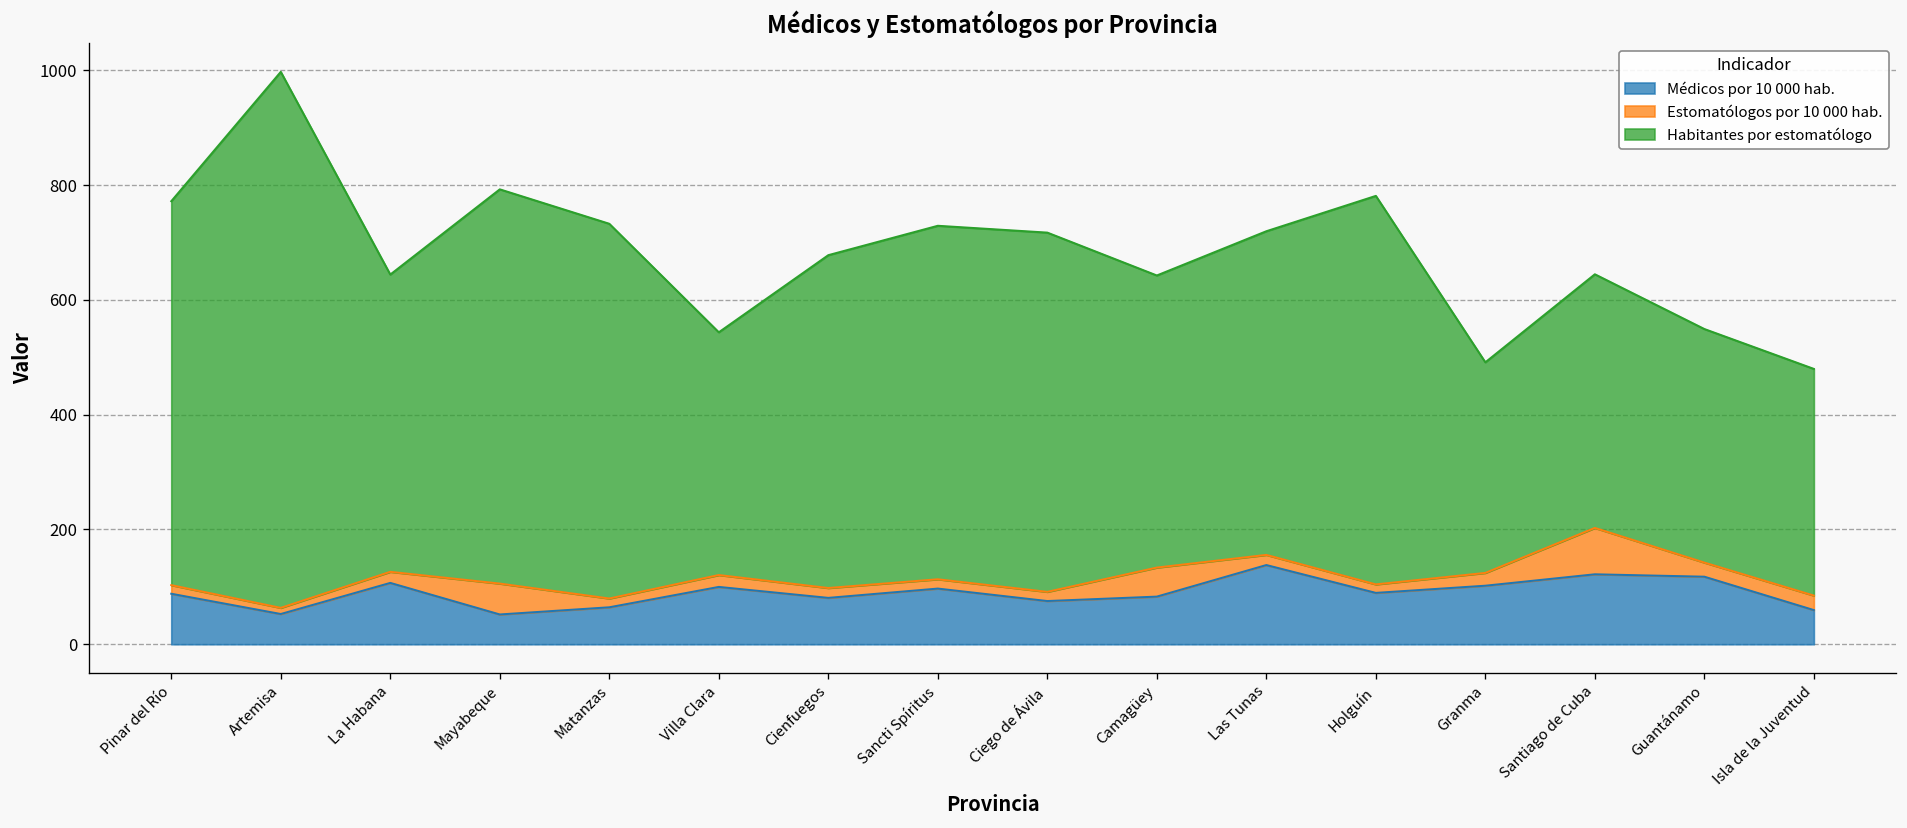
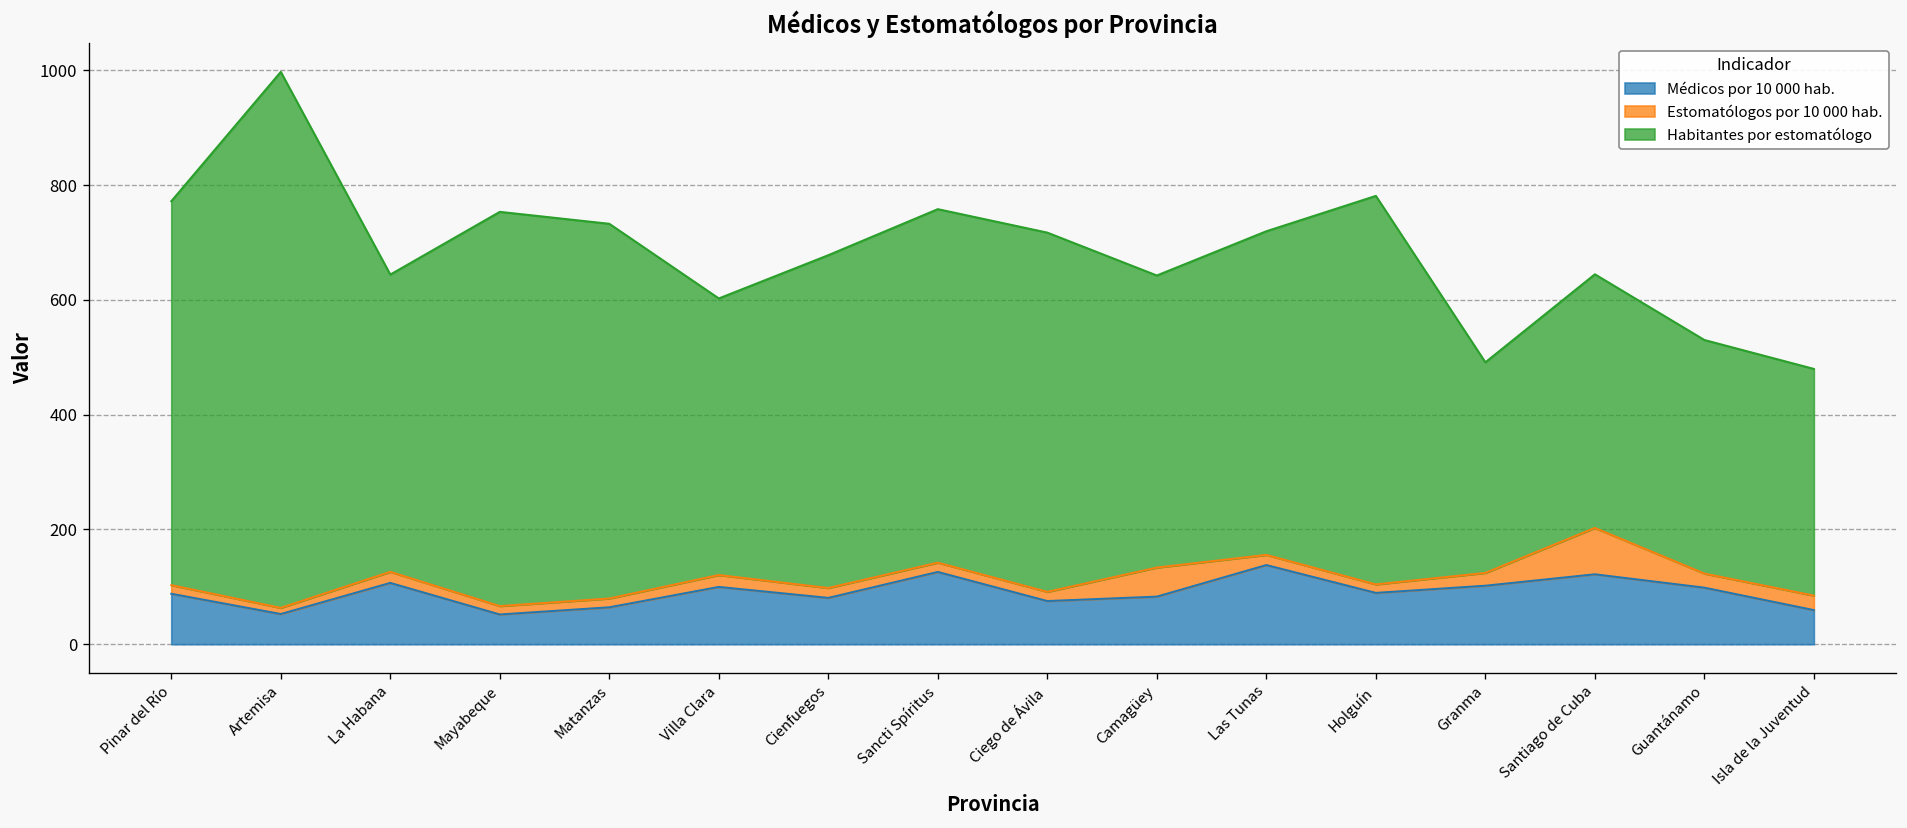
  {
    "Médicos por 10 000 hab.": {
      "Pinar del Río": 90,
      "Artemisa": 50,
      "La Habana": 110,
      "Mayabeque": 50,
      "Matanzas": 60,
      "Villa Clara": 100,
      "Cienfuegos": 80,
-     "Sancti Spíritus": 100,
+     "Sancti Spíritus": 130,
      "Ciego de Ávila": 80,
      "Camagüey": 80,
      "Las Tunas": 140,
      "Holguín": 90,
      "Granma": 100,
      "Santiago de Cuba": 120,
-     "Guantánamo": 120,
+     "Guantánamo": 100,
      "Isla de la Juventud": 60
    },
    "Estomatólogos por 10 000 hab.": {
      "Pinar del Río": 20,
      "Artemisa": 10,
      "La Habana": 20,
-     "Mayabeque": 50,
+     "Mayabeque": 10,
      "Matanzas": 20,
      "Villa Clara": 20,
      "Cienfuegos": 20,
      "Sancti Spíritus": 20,
      "Ciego de Ávila": 20,
      "Camagüey": 50,
      "Las Tunas": 20,
      "Holguín": 10,
      "Granma": 20,
      "Santiago de Cuba": 80,
      "Guantánamo": 20,
      "Isla de la Juventud": 30
    },
    "Habitantes por estomatólogo": {
      "Pinar del Río": 670,
      "Artemisa": 930,
      "La Habana": 520,
      "Mayabeque": 690,
      "Matanzas": 650,
-     "Villa Clara": 420,
+     "Villa Clara": 480,
      "Cienfuegos": 580,
      "Sancti Spíritus": 620,
      "Ciego de Ávila": 630,
      "Camagüey": 510,
      "Las Tunas": 560,
      "Holguín": 680,
      "Granma": 370,
      "Santiago de Cuba": 440,
      "Guantánamo": 410,
      "Isla de la Juventud": 400
    }
  }
